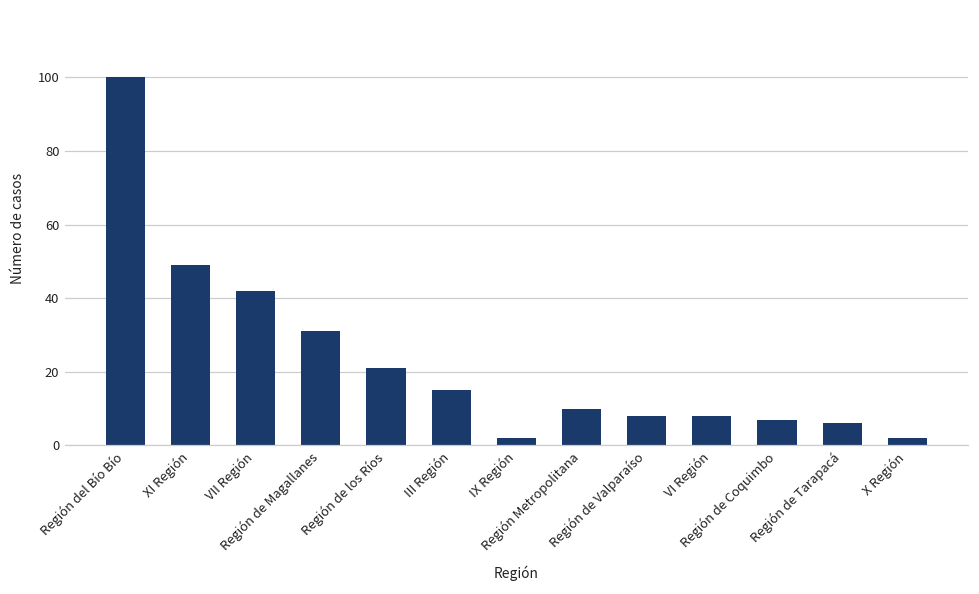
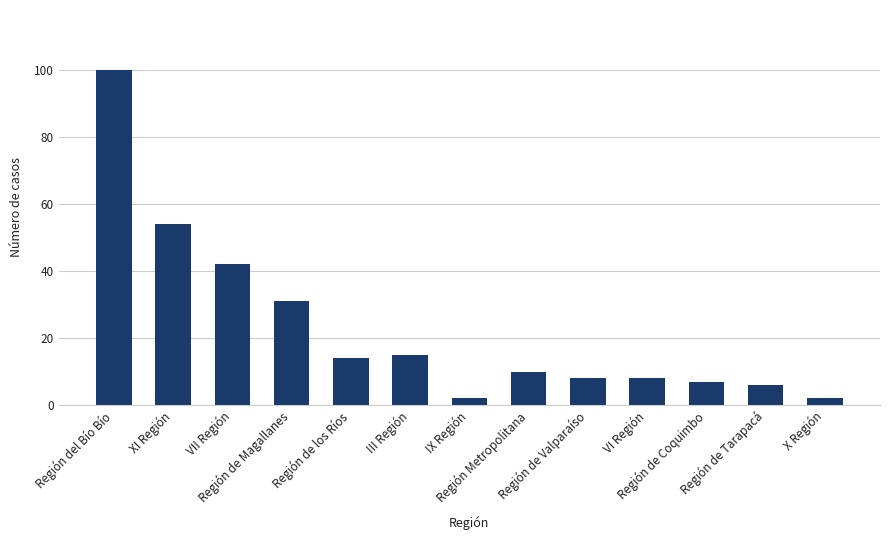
  {
    "Región del Bío Bío": 100,
-   "XI Región": 49,
+   "XI Región": 54,
    "VII Región": 42,
    "Región de Magallanes": 31,
-   "Región de los Ríos": 21,
+   "Región de los Ríos": 14,
    "III Región": 15,
    "IX Región": 2,
    "Región Metropolitana": 10,
    "Región de Valparaíso": 8,
    "VI Región": 8,
    "Región de Coquimbo": 7,
    "Región de Tarapacá": 6,
    "X Región": 2
  }
